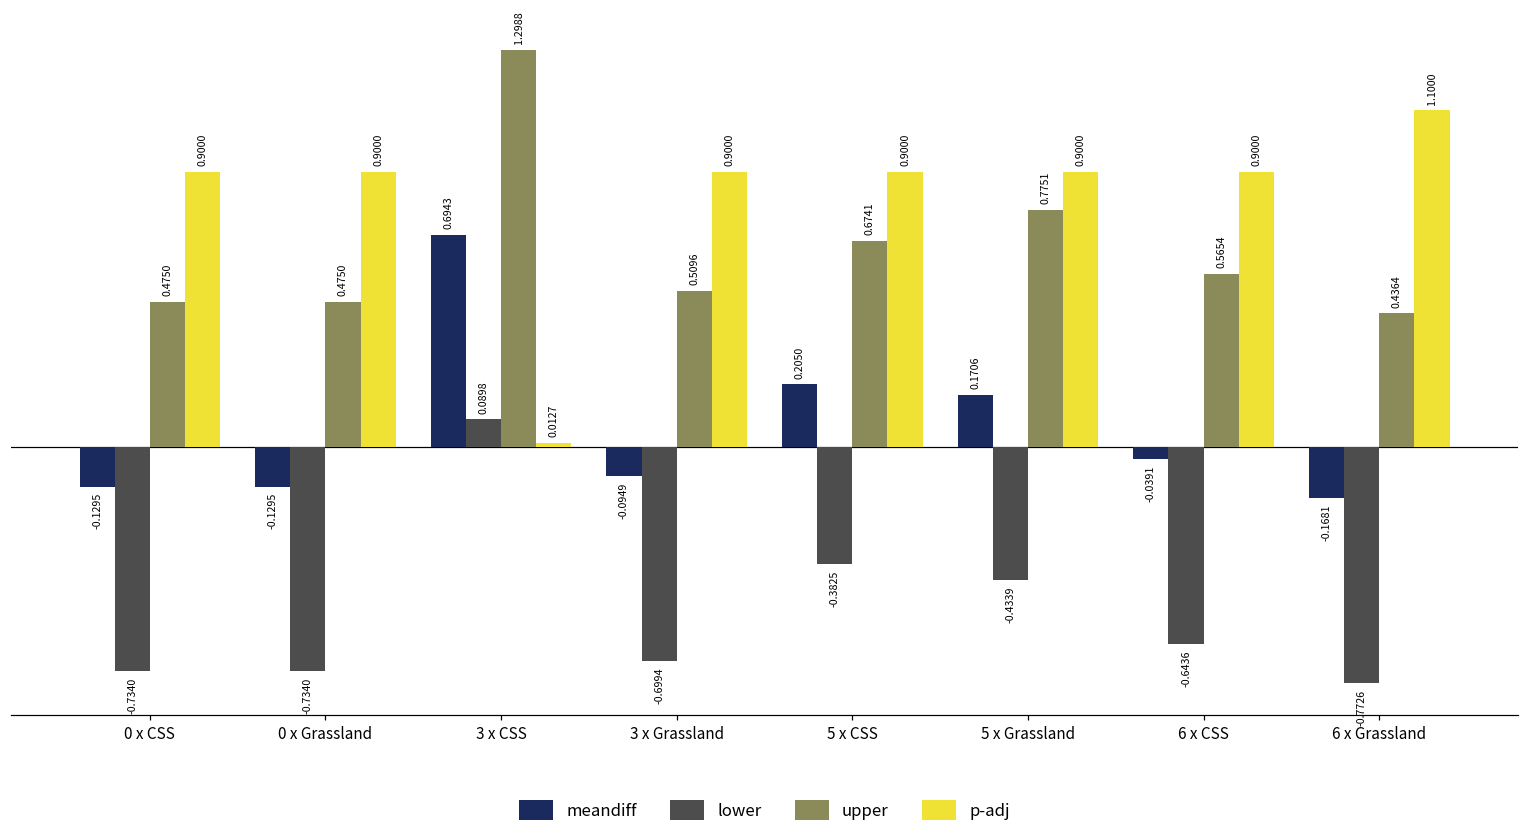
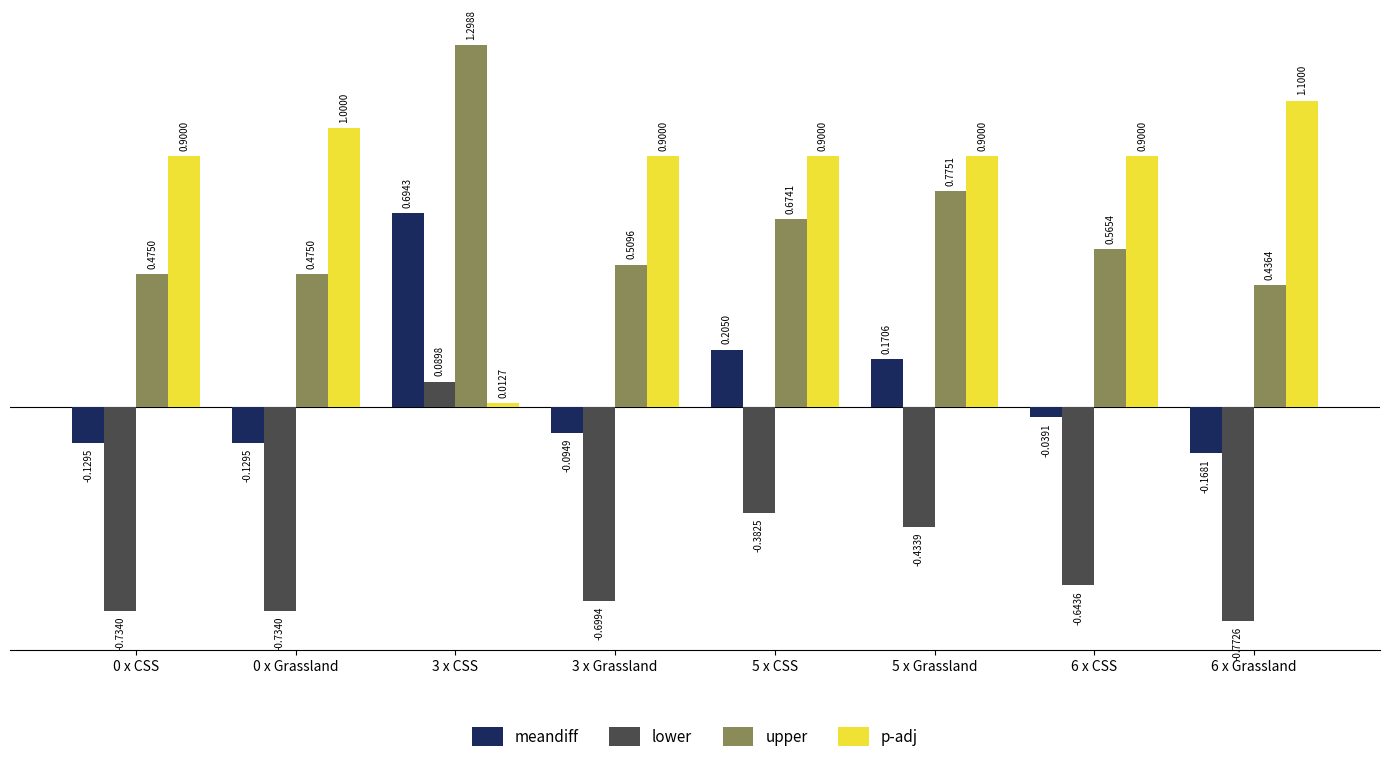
  {
    "meandiff": {
      "0 x CSS": -0.1295,
      "0 x Grassland": -0.1295,
      "3 x CSS": 0.6943,
      "3 x Grassland": -0.0949,
      "5 x CSS": 0.2050,
      "5 x Grassland": 0.1706,
      "6 x CSS": -0.0391,
      "6 x Grassland": -0.1681
    },
    "lower": {
      "0 x CSS": -0.7340,
      "0 x Grassland": -0.7340,
      "3 x CSS": 0.0898,
      "3 x Grassland": -0.6994,
      "5 x CSS": -0.3825,
      "5 x Grassland": -0.4339,
      "6 x CSS": -0.6436,
      "6 x Grassland": -0.7726
    },
    "upper": {
      "0 x CSS": 0.4750,
      "0 x Grassland": 0.4750,
      "3 x CSS": 1.2988,
      "3 x Grassland": 0.5096,
      "5 x CSS": 0.6741,
      "5 x Grassland": 0.7751,
      "6 x CSS": 0.5654,
      "6 x Grassland": 0.4364
    },
    "p-adj": {
      "0 x CSS": 0.9000,
-     "0 x Grassland": 0.9000,
+     "0 x Grassland": 1.0000,
      "3 x CSS": 0.0127,
      "3 x Grassland": 0.9000,
      "5 x CSS": 0.9000,
      "5 x Grassland": 0.9000,
      "6 x CSS": 0.9000,
      "6 x Grassland": 1.1000
    }
  }
